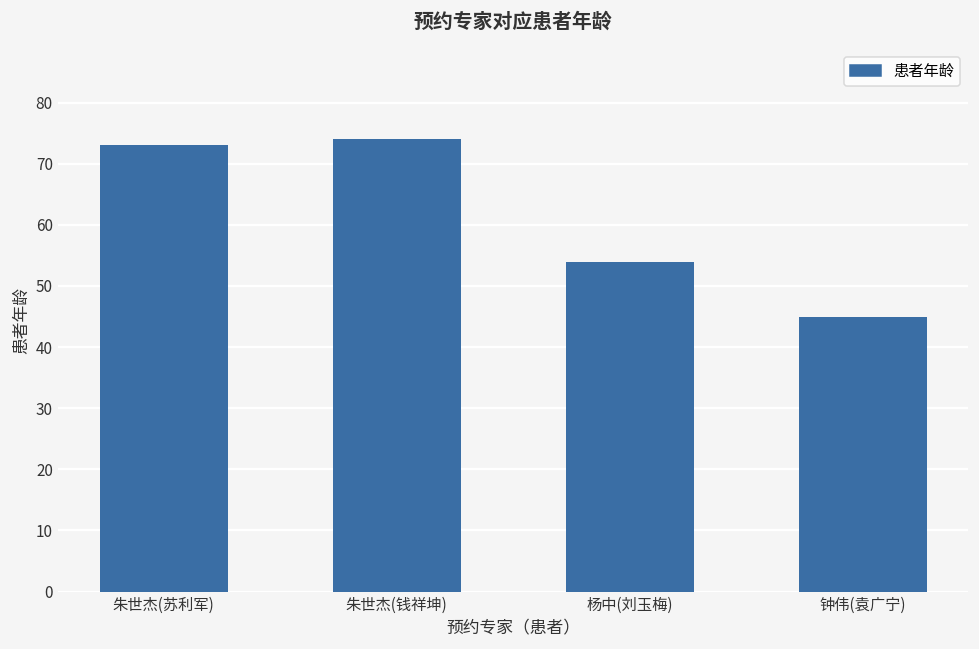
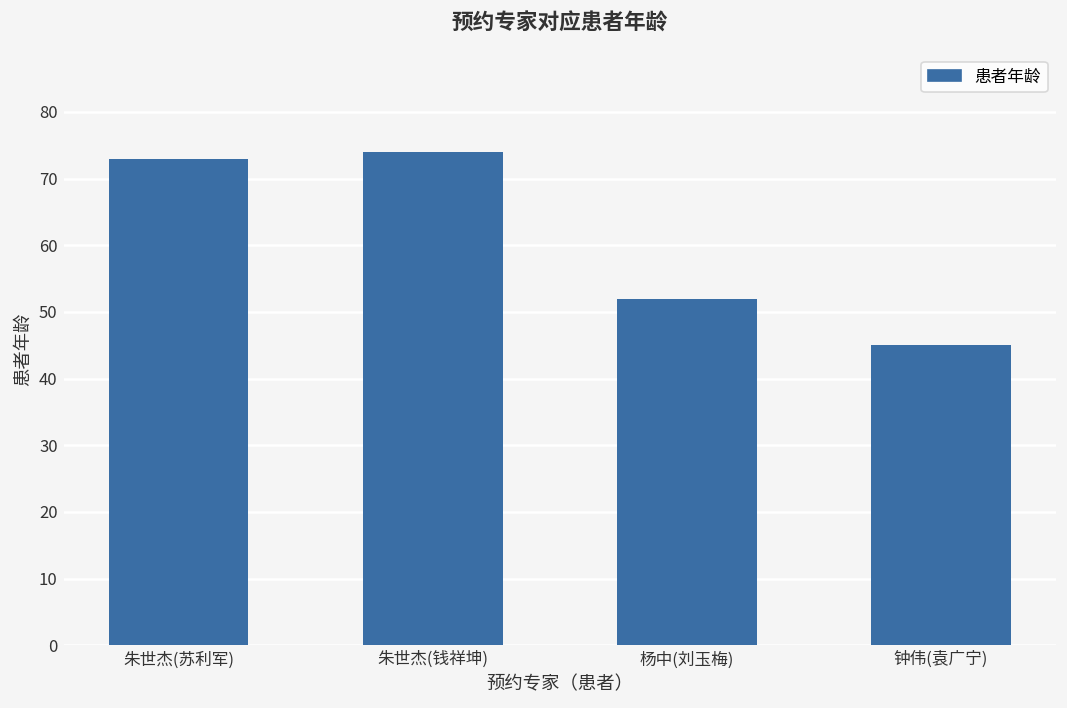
  {
    "朱世杰(苏利军)": 73,
    "朱世杰(钱祥坤)": 74,
-   "杨中(刘玉梅)": 54,
+   "杨中(刘玉梅)": 52,
    "钟伟(袁广宁)": 45
  }
